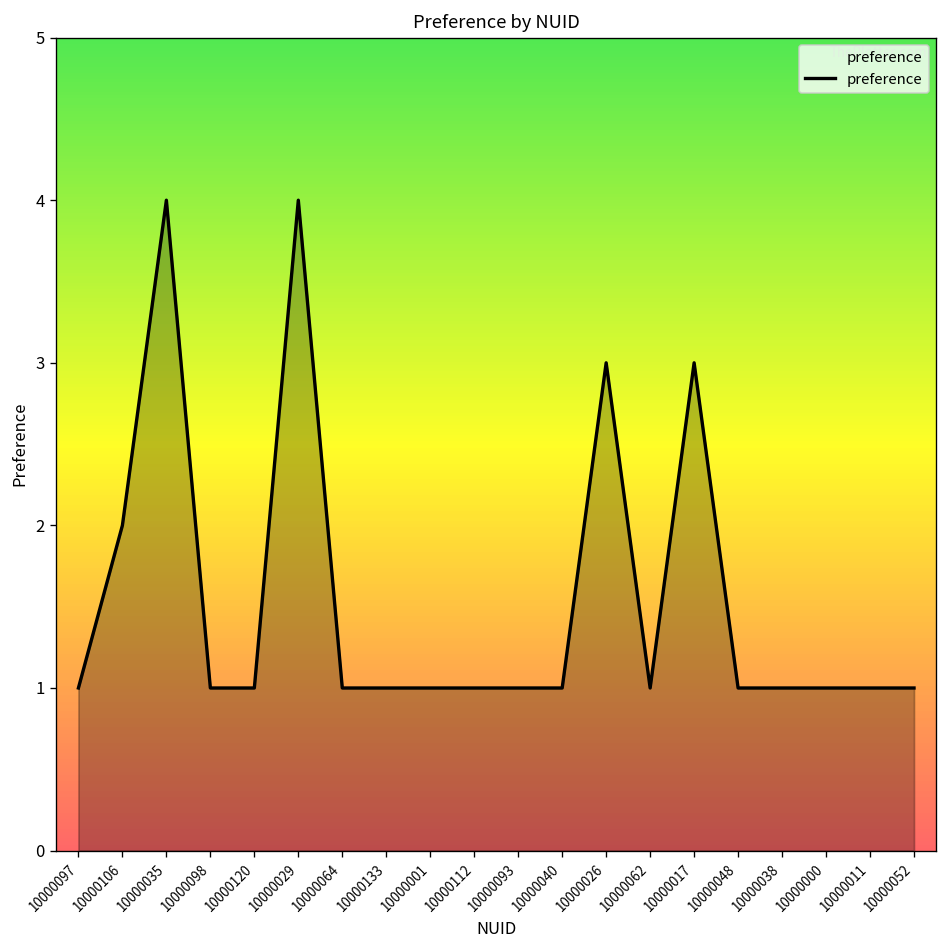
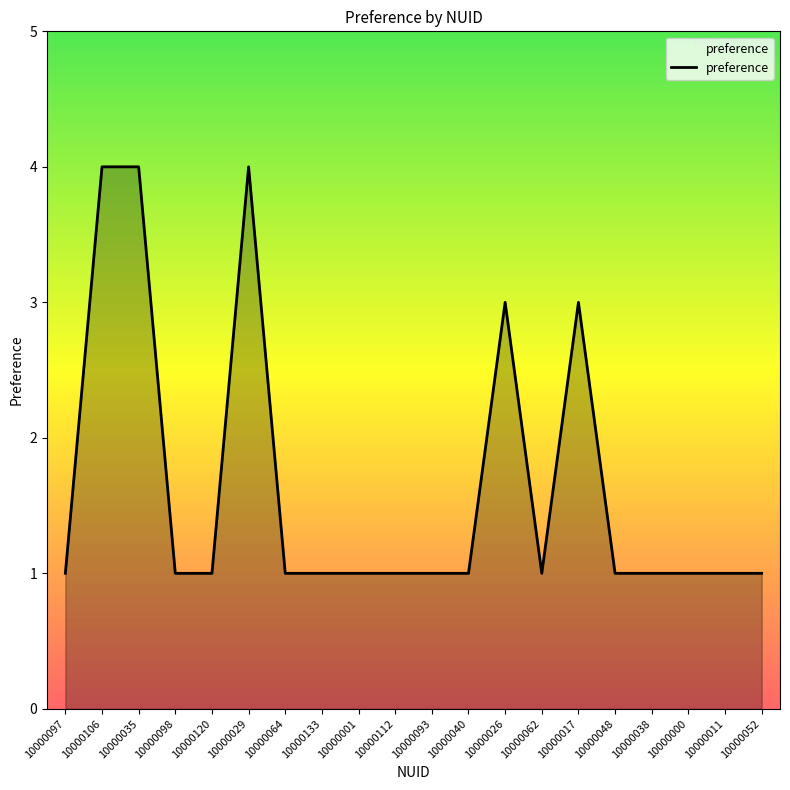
  {
    "10000097": 1,
-   "10000106": 2,
+   "10000106": 4,
    "10000035": 4,
    "10000098": 1,
    "10000120": 1,
    "10000029": 4,
    "10000064": 1,
    "10000133": 1,
    "10000001": 1,
    "10000112": 1,
    "10000093": 1,
    "10000040": 1,
    "10000026": 3,
    "10000062": 1,
    "10000017": 3,
    "10000048": 1,
    "10000038": 1,
    "10000000": 1,
    "10000011": 1,
    "10000052": 1
  }
